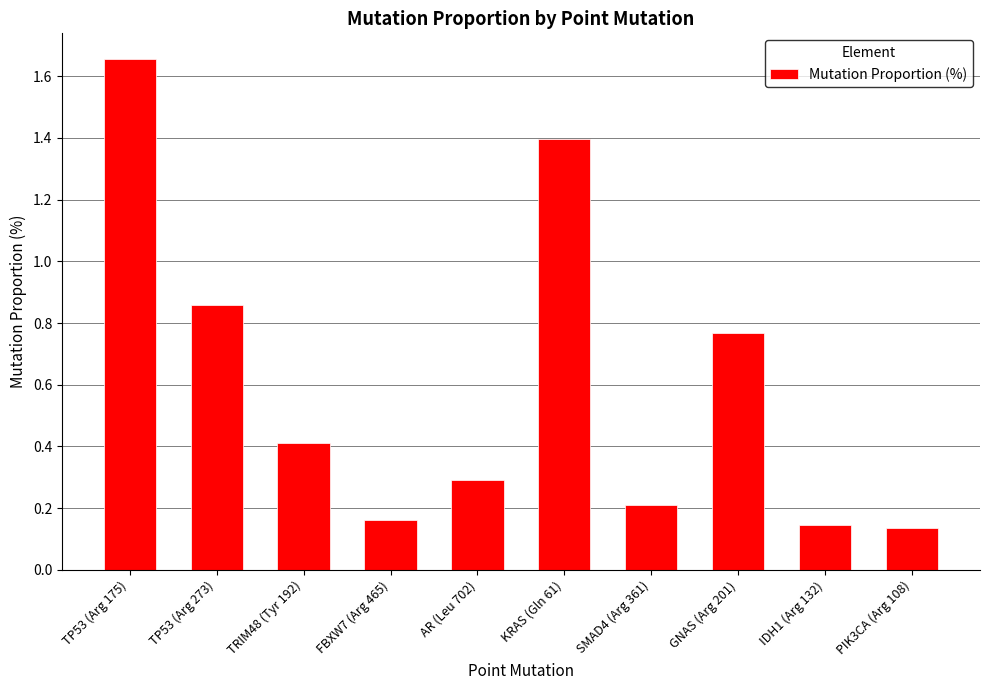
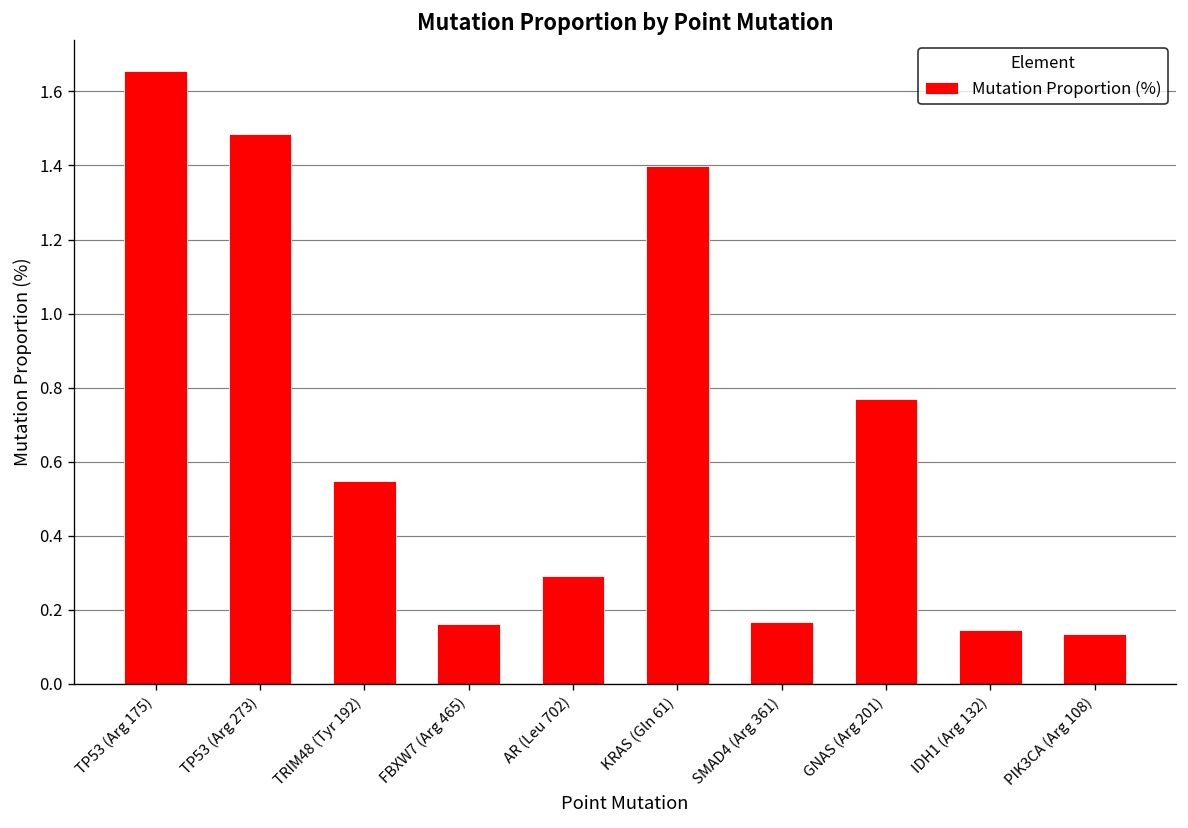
  {
    "TP53 (Arg 175)": 1.66,
-   "TP53 (Arg 273)": 0.86,
-   "TRIM48 (Tyr 192)": 0.41,
+   "TP53 (Arg 273)": 1.48,
+   "TRIM48 (Tyr 192)": 0.55,
    "FBXW7 (Arg 465)": 0.16,
    "AR (Leu 702)": 0.29,
    "KRAS (Gln 61)": 1.40,
-   "SMAD4 (Arg 361)": 0.21,
+   "SMAD4 (Arg 361)": 0.17,
    "GNAS (Arg 201)": 0.77,
    "IDH1 (Arg 132)": 0.15,
    "PIK3CA (Arg 108)": 0.14
  }
